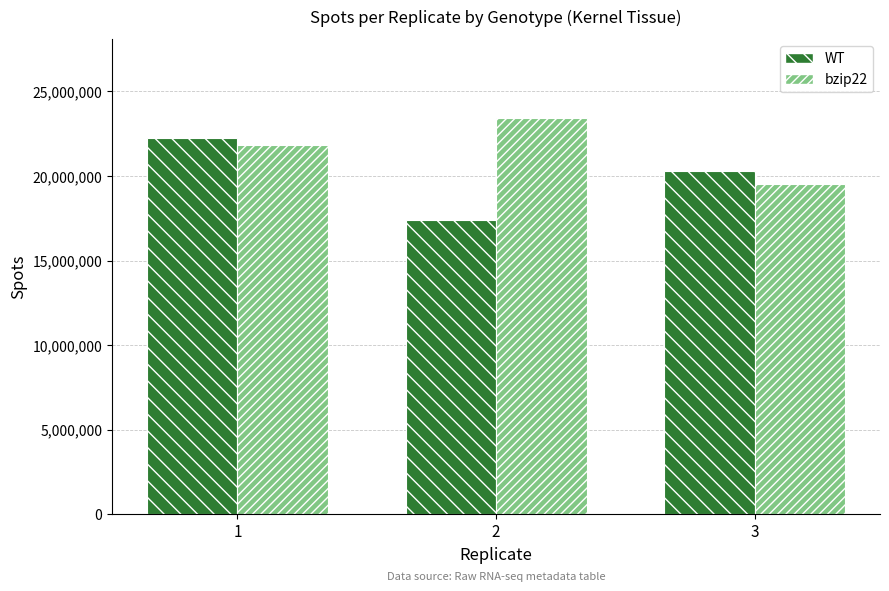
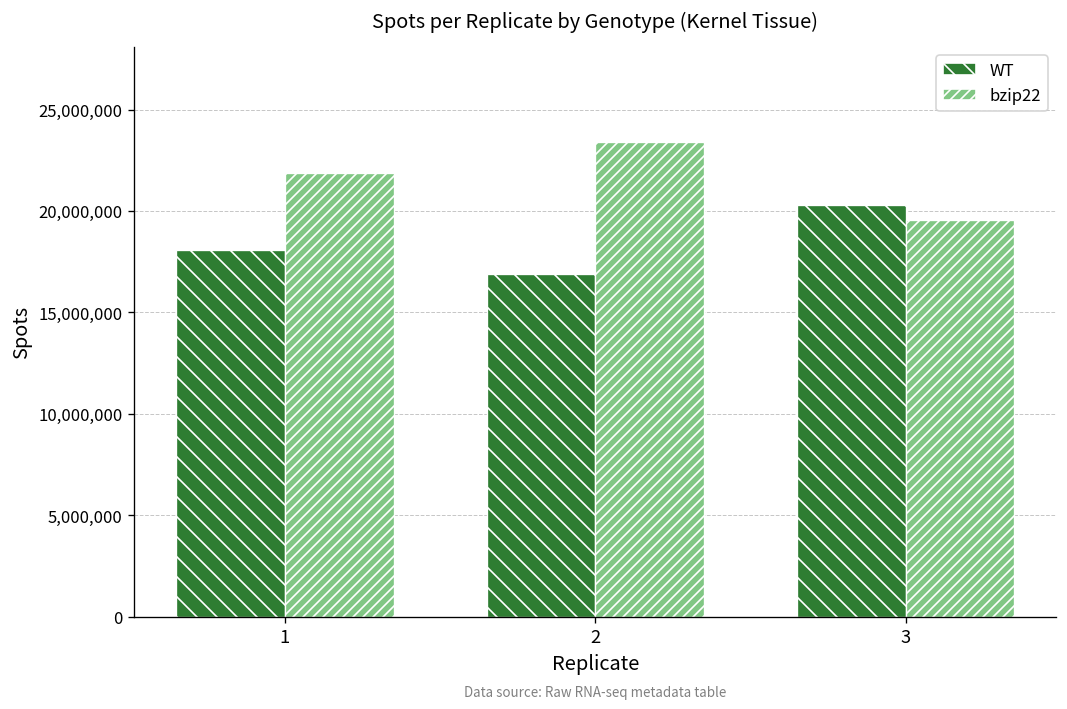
  {
    "WT": {
-     "1": "22,200,000",
-     "2": "17,400,000",
+     "1": "18,100,000",
+     "2": "16,900,000",
      "3": "20,300,000"
    },
    "bzip22": {
      "1": "21,900,000",
      "2": "23,400,000",
      "3": "19,500,000"
    }
  }
